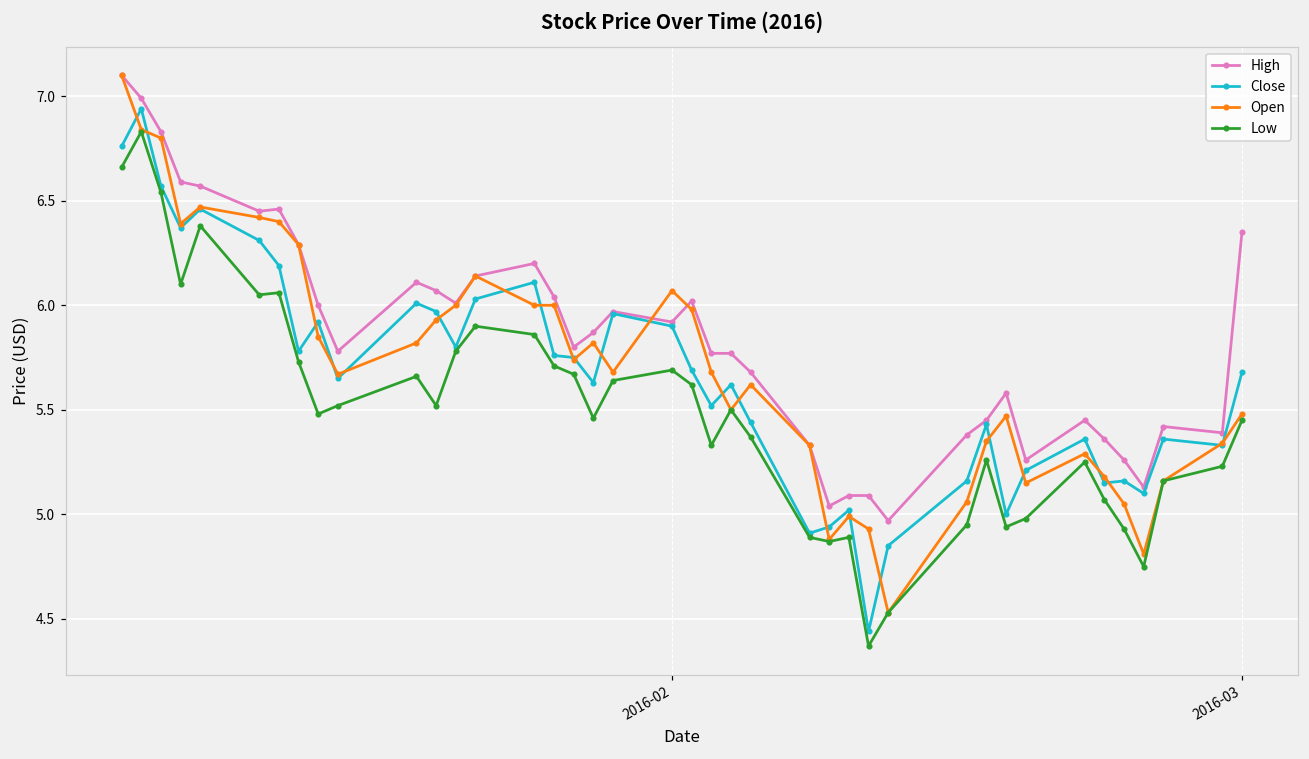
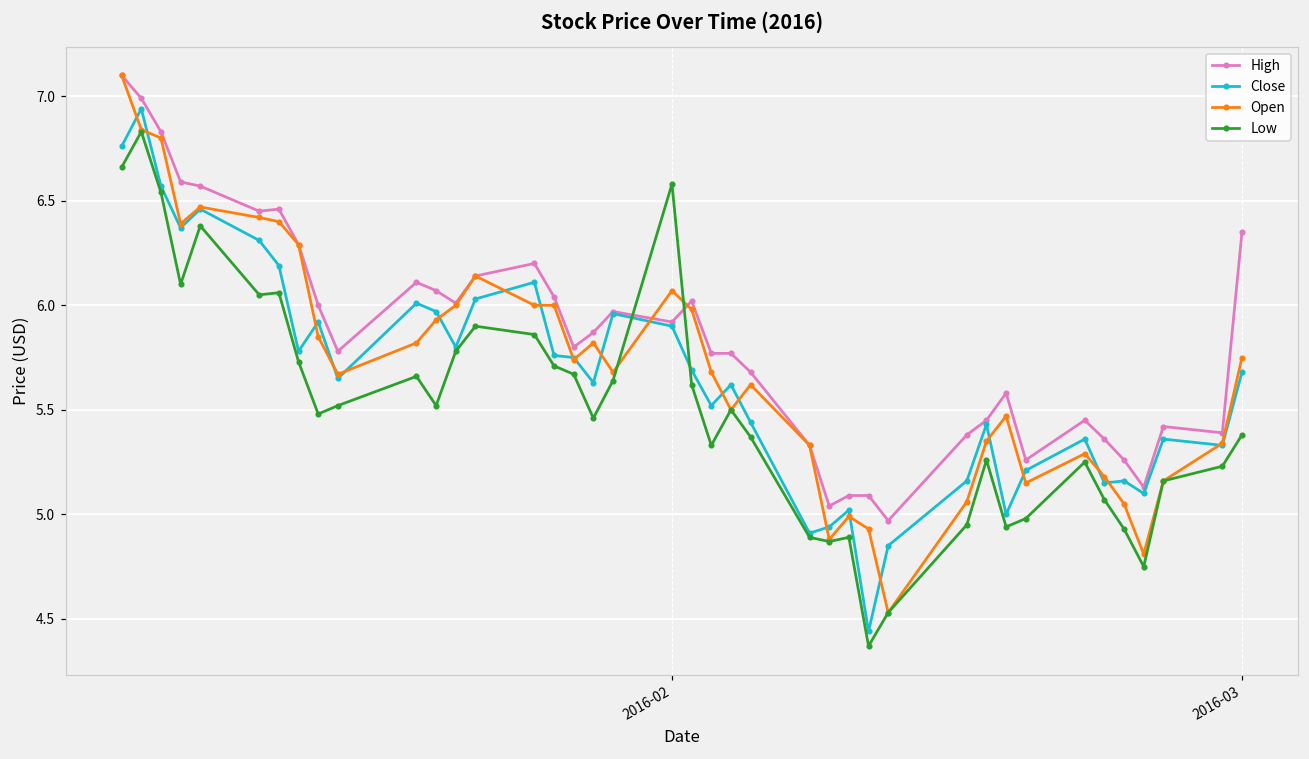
  {
    "High": {
      "2016-02": 5.92,
      "2016-03": 6.35
    },
    "Close": {
      "2016-02": 5.90,
      "2016-03": 5.68
    },
    "Open": {
      "2016-02": 6.07,
-     "2016-03": 5.48
+     "2016-03": 5.75
    },
    "Low": {
-     "2016-02": 5.69,
-     "2016-03": 5.45
+     "2016-02": 6.58,
+     "2016-03": 5.38
    }
  }
